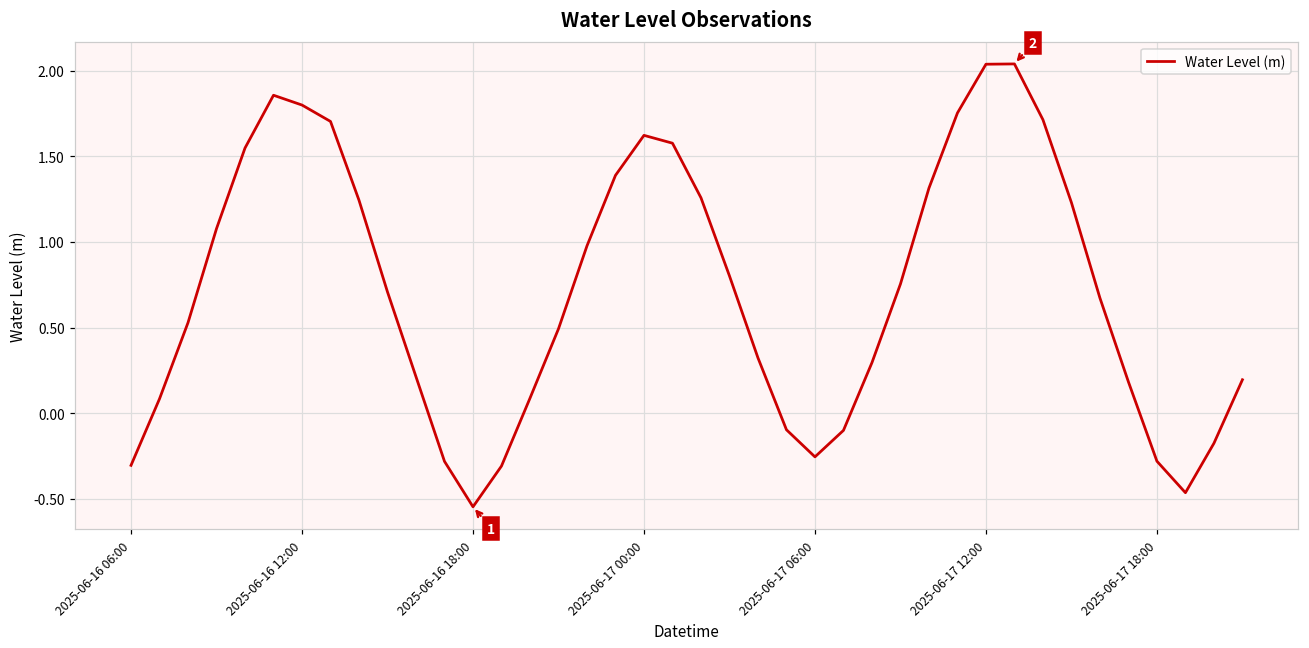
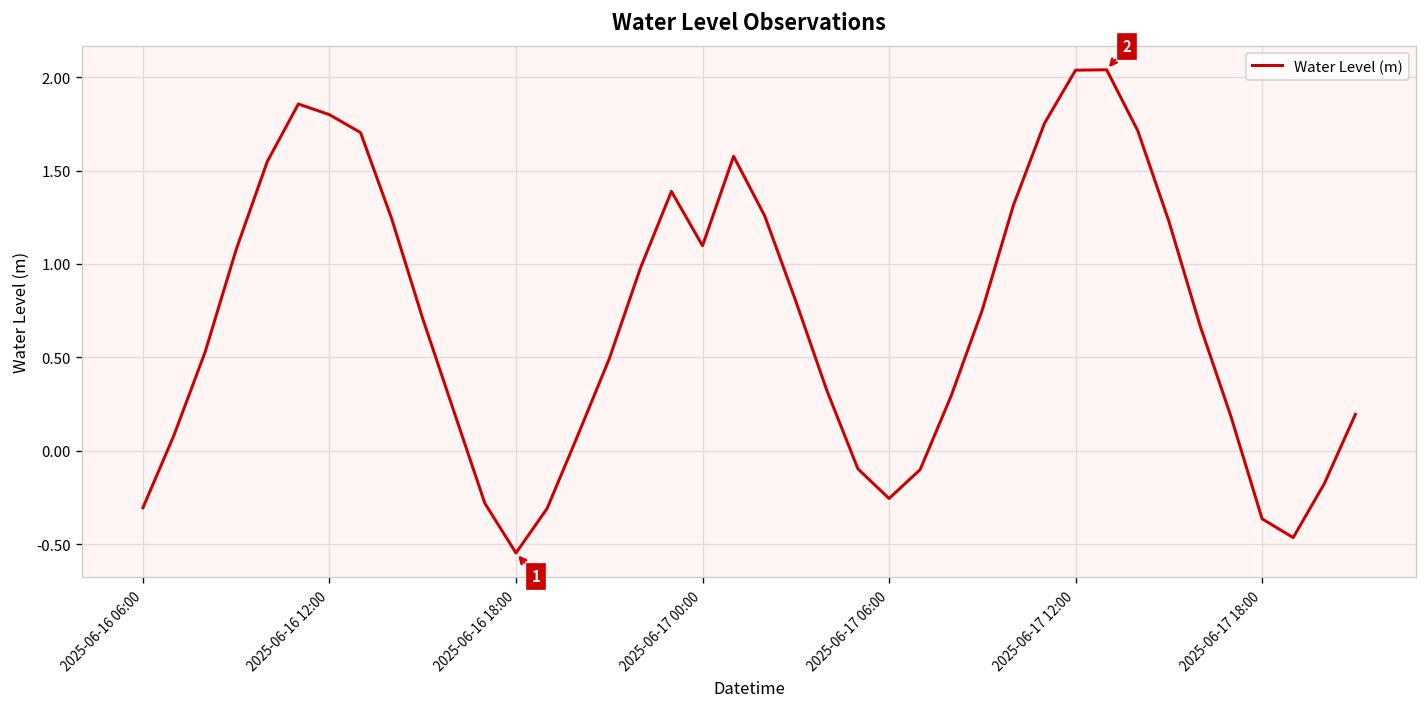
  {
    "2025-06-16 06:00": -0.30,
    "2025-06-16 12:00": 1.80,
-   "2025-06-17 00:00": 1.62,
+   "2025-06-17 00:00": 1.10,
    "2025-06-17 06:00": -0.25,
    "2025-06-17 12:00": 2.04,
-   "2025-06-17 18:00": -0.28
+   "2025-06-17 18:00": -0.36
  }
